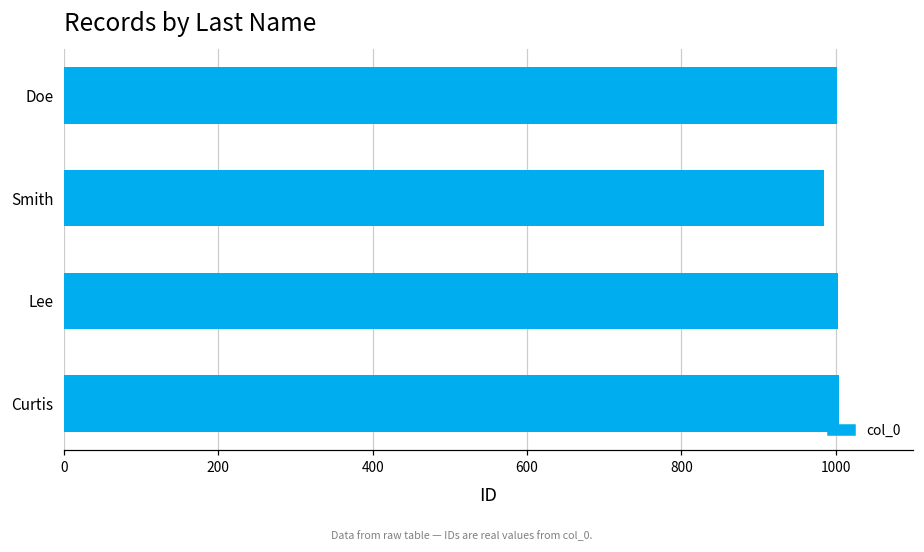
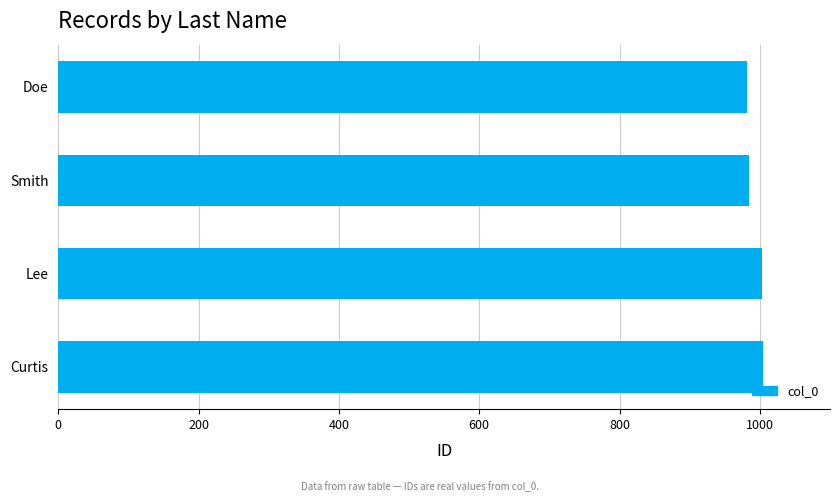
  {
-   "Doe": 1000,
+   "Doe": 980,
    "Smith": 990,
    "Lee": 1000,
    "Curtis": 1000
  }
